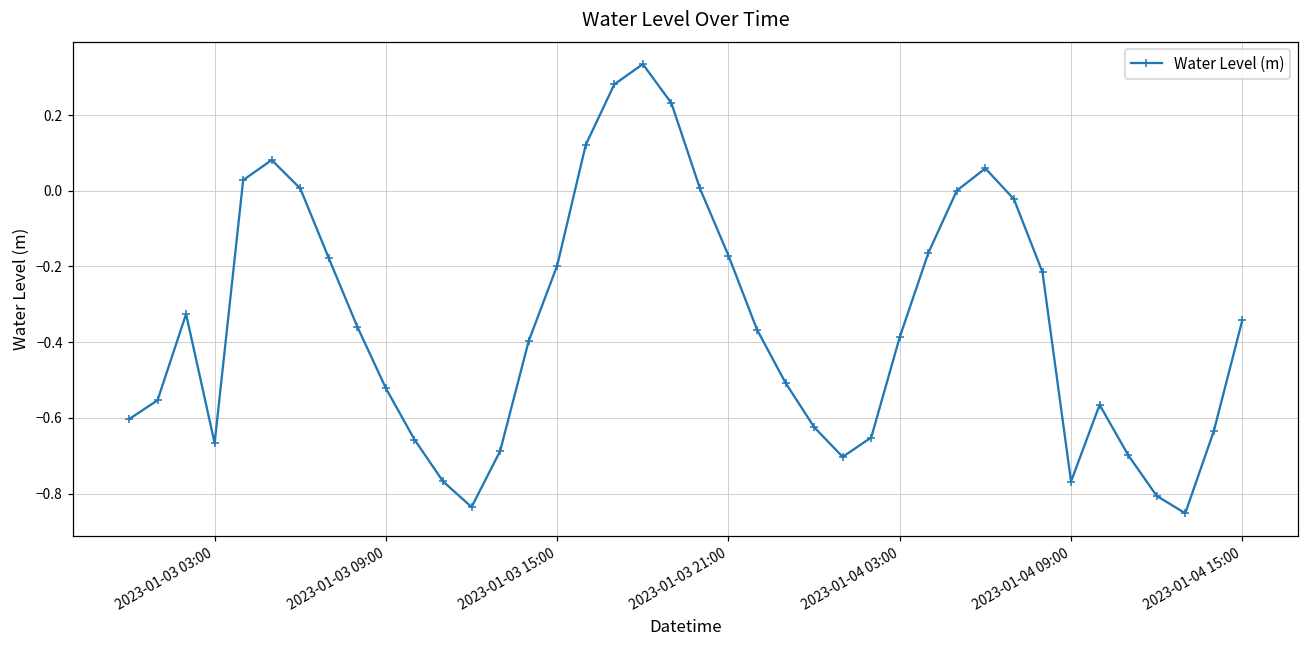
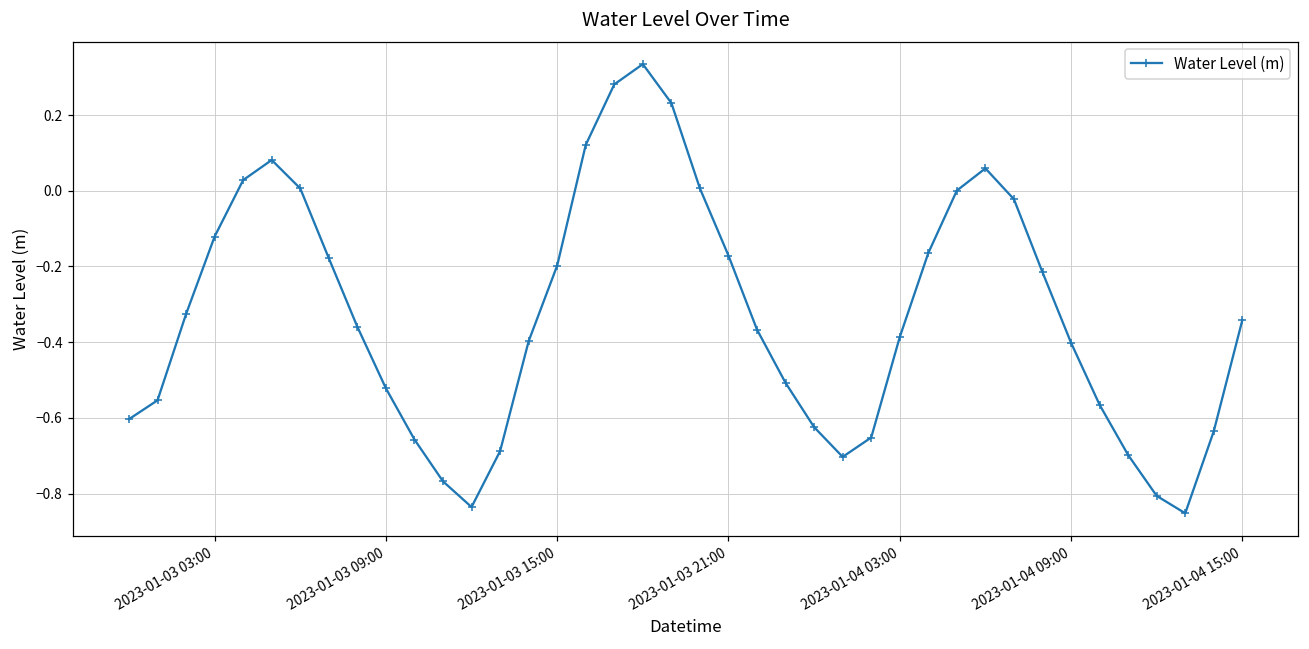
  {
-   "2023-01-03 03:00": -0.67,
+   "2023-01-03 03:00": -0.12,
    "2023-01-03 09:00": -0.52,
    "2023-01-03 15:00": -0.20,
    "2023-01-03 21:00": -0.17,
    "2023-01-04 03:00": -0.39,
-   "2023-01-04 09:00": -0.77,
+   "2023-01-04 09:00": -0.40,
    "2023-01-04 15:00": -0.34
  }
